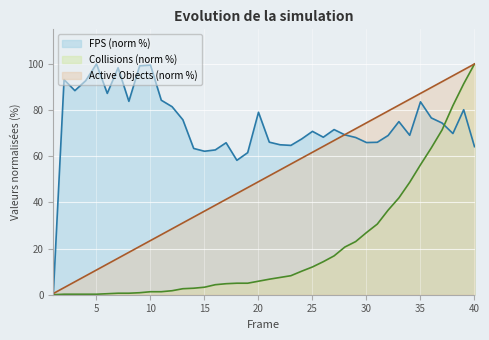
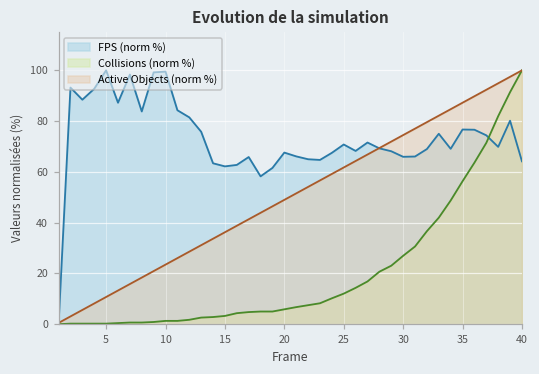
  {
    "FPS (norm %)": {
      "15": 62,
-     "20": 79,
+     "20": 68,
      "25": 71,
      "30": 66,
-     "35": 84,
+     "35": 77,
      "40": 64
    }
  }
